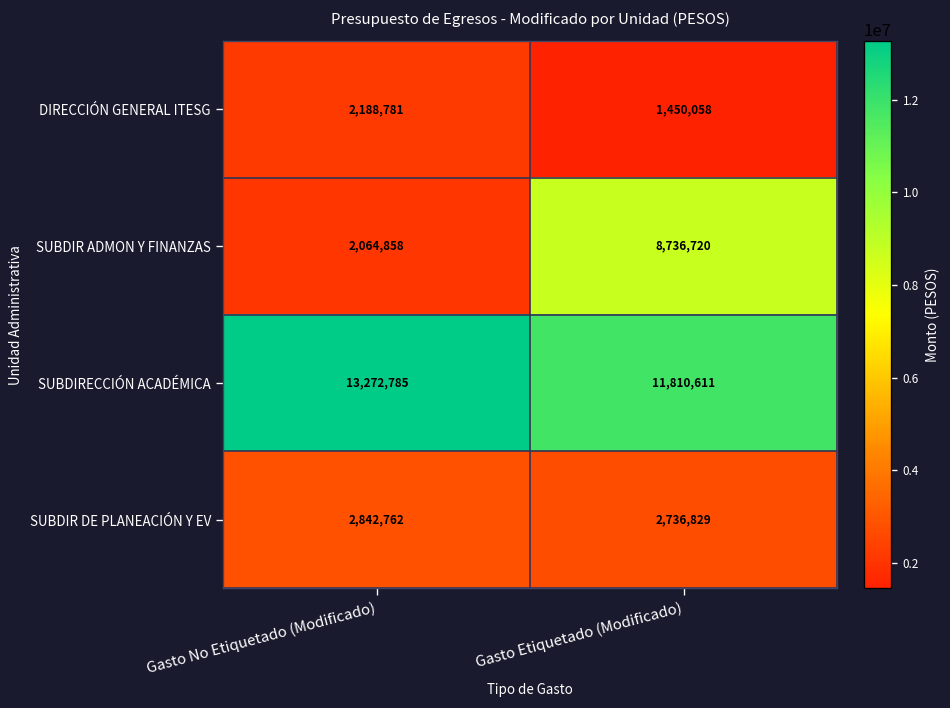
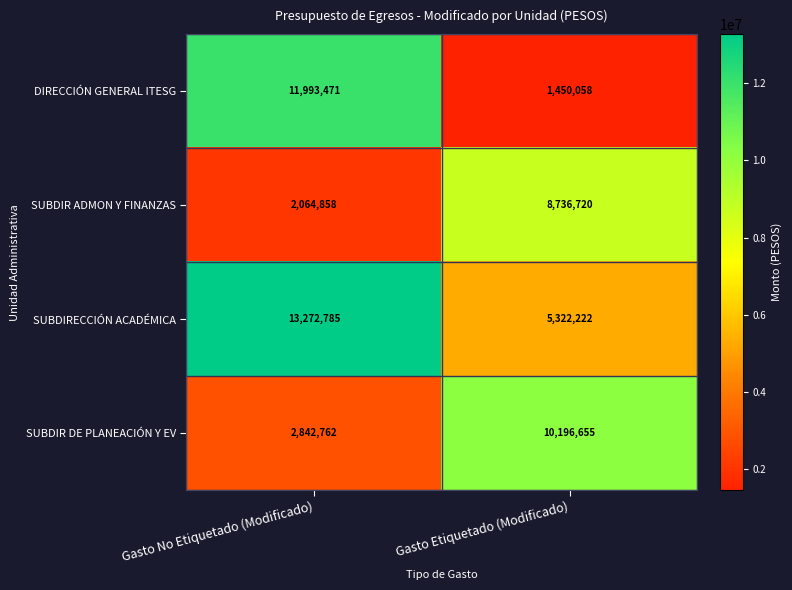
  {
    "DIRECCIÓN GENERAL ITESG": {
-     "Gasto No Etiquetado (Modificado)": "2,188,781",
+     "Gasto No Etiquetado (Modificado)": "11,993,471",
      "Gasto Etiquetado (Modificado)": "1,450,058"
    },
    "SUBDIR ADMON Y FINANZAS": {
      "Gasto No Etiquetado (Modificado)": "2,064,858",
      "Gasto Etiquetado (Modificado)": "8,736,720"
    },
    "SUBDIRECCIÓN ACADÉMICA": {
      "Gasto No Etiquetado (Modificado)": "13,272,785",
-     "Gasto Etiquetado (Modificado)": "11,810,611"
+     "Gasto Etiquetado (Modificado)": "5,322,222"
    },
    "SUBDIR DE PLANEACIÓN Y EV": {
      "Gasto No Etiquetado (Modificado)": "2,842,762",
-     "Gasto Etiquetado (Modificado)": "2,736,829"
+     "Gasto Etiquetado (Modificado)": "10,196,655"
    }
  }
